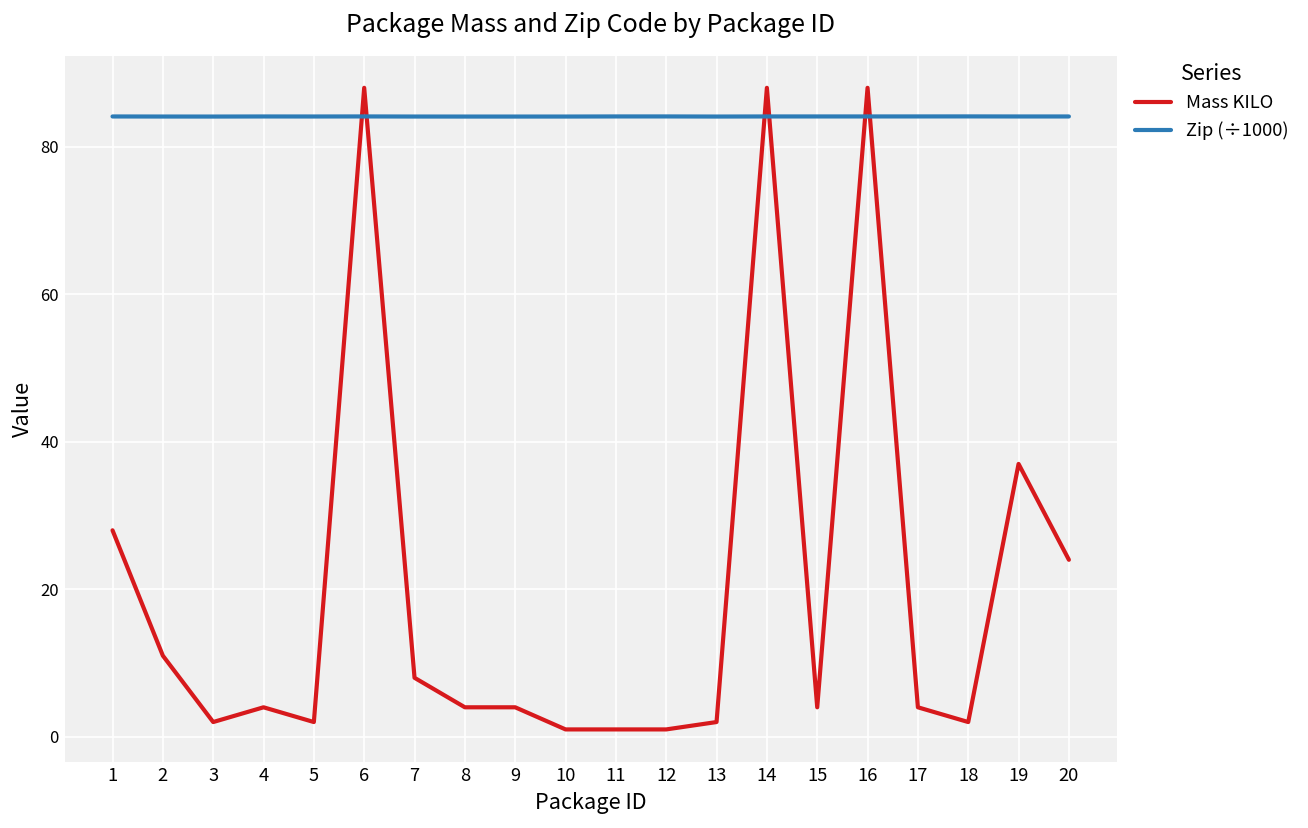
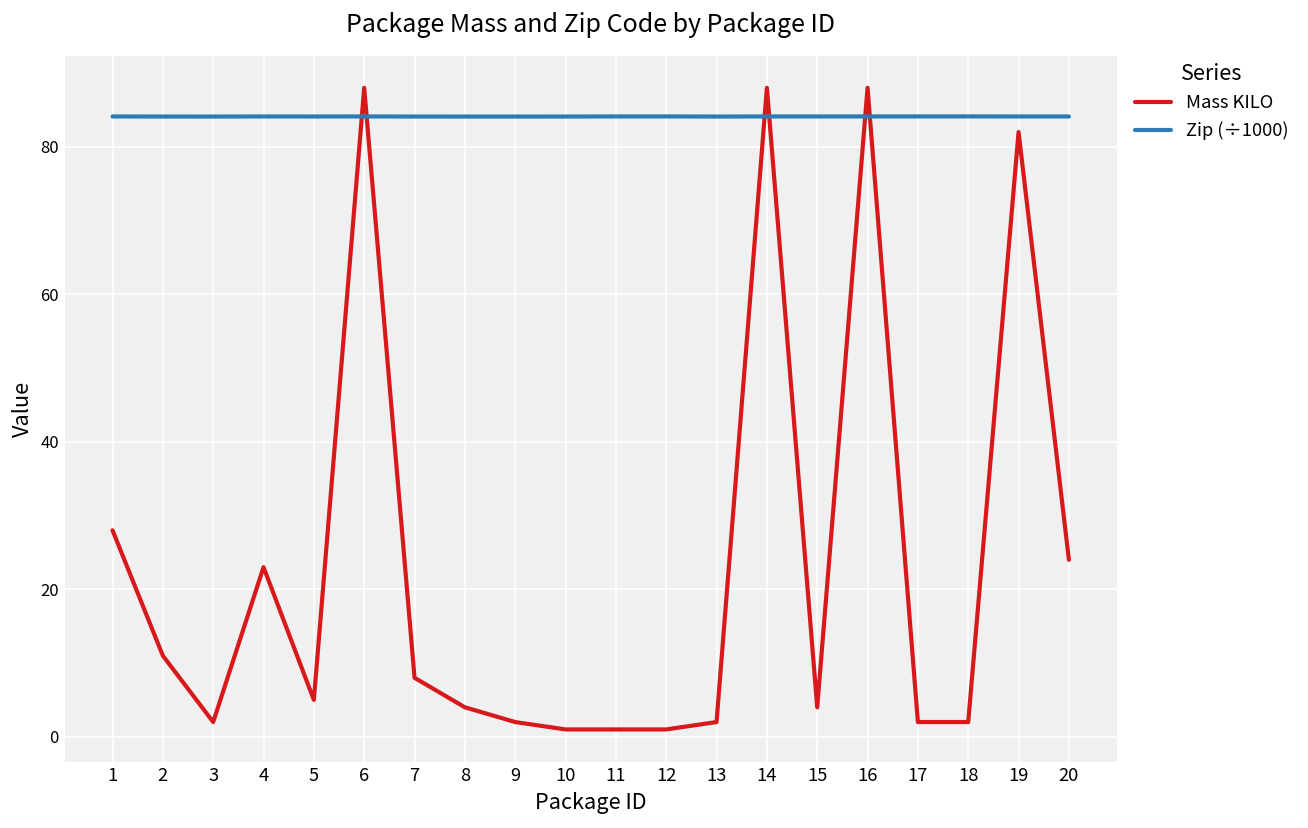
  {
    "Mass KILO": {
      "1": 28,
      "2": 11,
      "3": 2,
-     "4": 4,
-     "5": 2,
+     "4": 23,
+     "5": 5,
      "6": 88,
      "7": 8,
      "8": 4,
-     "9": 4,
+     "9": 2,
      "10": 1,
      "11": 1,
      "12": 1,
      "13": 2,
      "14": 88,
      "15": 4,
      "16": 88,
-     "17": 4,
+     "17": 2,
      "18": 2,
-     "19": 37,
+     "19": 82,
      "20": 24
    },
    "Zip (÷1000)": {
      "1": 84,
      "2": 84,
      "3": 84,
      "4": 84,
      "5": 84,
      "6": 84,
      "7": 84,
      "8": 84,
      "9": 84,
      "10": 84,
      "11": 84,
      "12": 84,
      "13": 84,
      "14": 84,
      "15": 84,
      "16": 84,
      "17": 84,
      "18": 84,
      "19": 84,
      "20": 84
    }
  }
